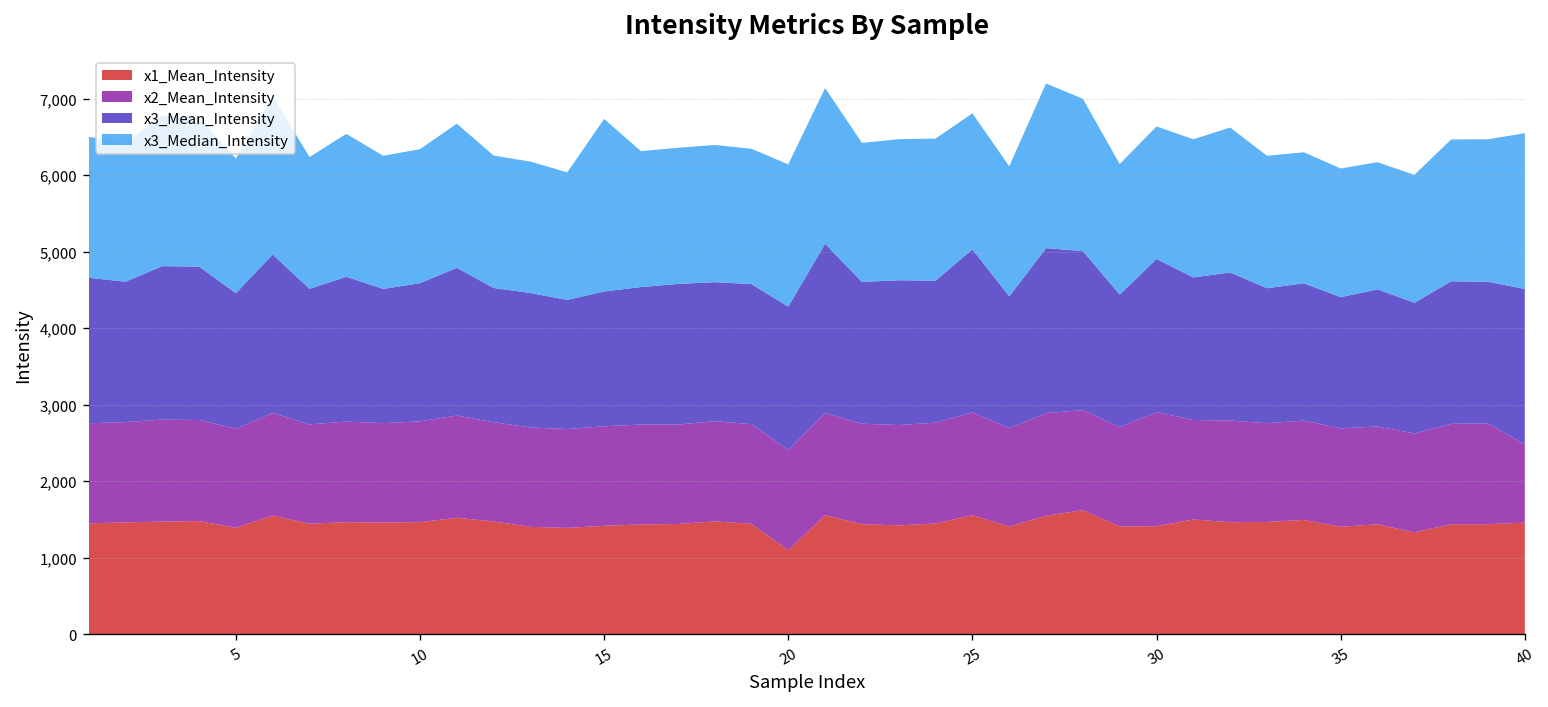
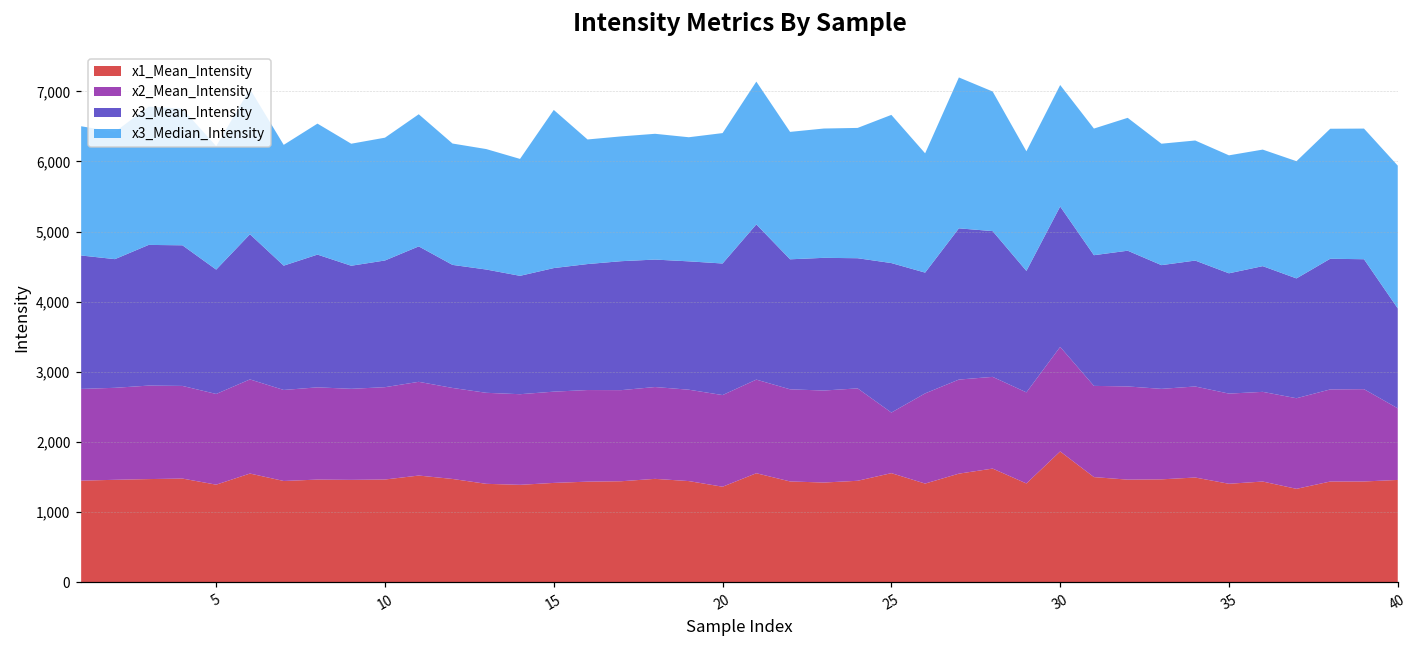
  {
    "x1_Mean_Intensity": {
      "5": "1,400",
      "10": "1,500",
      "15": "1,400",
-     "20": "1,100",
+     "20": "1,400",
      "25": "1,600",
-     "30": "1,400",
+     "30": "1,900",
      "35": "1,400",
      "40": "1,500"
    },
    "x2_Mean_Intensity": {
      "5": "1,300",
      "10": "1,300",
      "15": "1,300",
      "20": "1,300",
-     "25": "1,300",
+     "25": "900",
      "30": "1,500",
      "35": "1,300",
      "40": "1,000"
    },
    "x3_Mean_Intensity": {
      "5": "1,800",
      "10": "1,800",
      "15": "1,800",
      "20": "1,900",
      "25": "2,100",
      "30": "2,000",
      "35": "1,700",
-     "40": "2,000"
+     "40": "1,400"
    },
    "x3_Median_Intensity": {
      "10": "1,800",
      "15": "2,300",
      "20": "1,900",
-     "25": "1,800",
+     "25": "2,100",
      "30": "1,700",
      "35": "1,700",
      "40": "2,000"
    }
  }
